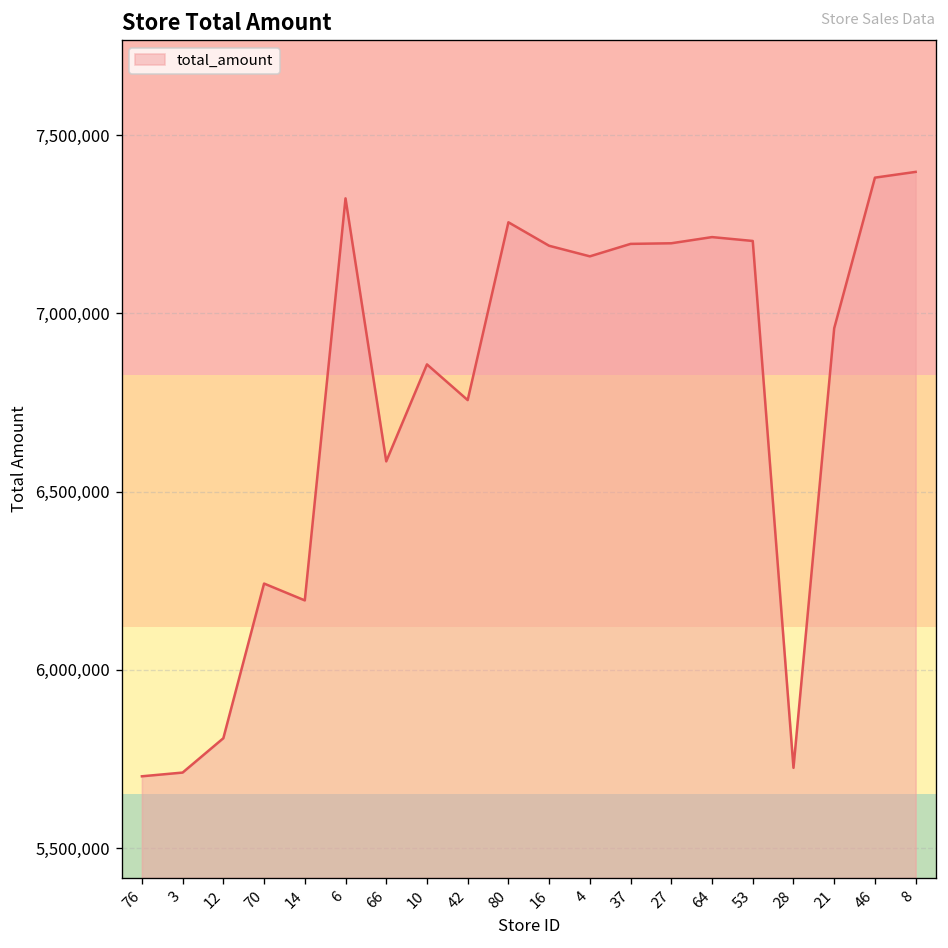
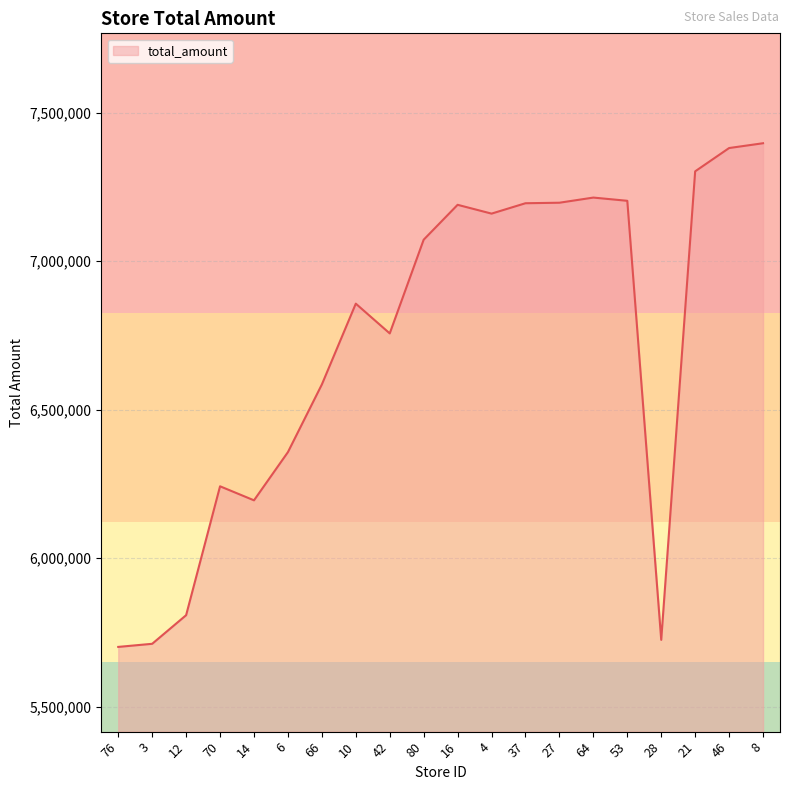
  {
    "76": "5,700,000",
    "3": "5,710,000",
    "12": "5,810,000",
    "70": "6,240,000",
    "14": "6,200,000",
-   "6": "7,320,000",
+   "6": "6,360,000",
    "66": "6,580,000",
    "10": "6,860,000",
    "42": "6,760,000",
-   "80": "7,260,000",
+   "80": "7,070,000",
    "16": "7,190,000",
    "4": "7,160,000",
    "37": "7,190,000",
    "27": "7,200,000",
    "64": "7,210,000",
    "53": "7,200,000",
    "28": "5,730,000",
-   "21": "6,960,000",
+   "21": "7,300,000",
    "46": "7,380,000",
    "8": "7,400,000"
  }
